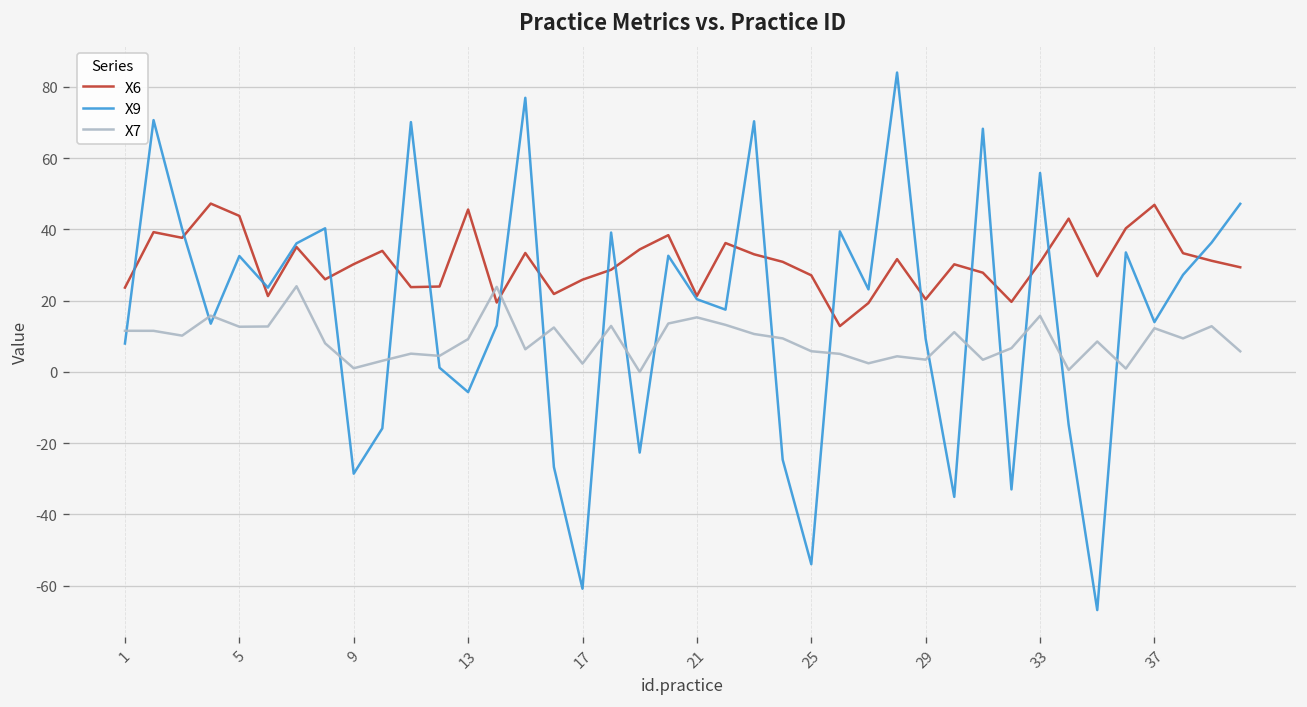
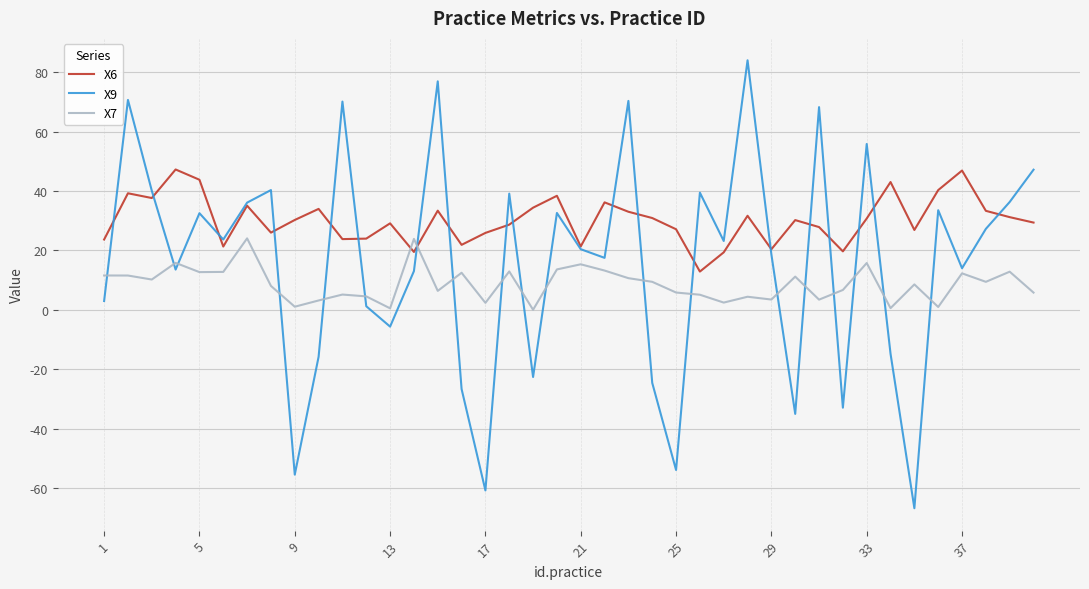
  {
    "X6": {
      "1": 24,
      "5": 44,
      "9": 30,
-     "13": 46,
+     "13": 29,
      "17": 26,
      "21": 21,
      "25": 27,
      "29": 20,
      "33": 31,
      "37": 47
    },
    "X9": {
-     "1": 8,
+     "1": 3,
      "5": 33,
-     "9": -29,
+     "9": -56,
      "13": -6,
      "17": -61,
      "21": 20,
      "25": -54,
-     "29": 9,
+     "29": 19,
      "33": 56,
      "37": 14
    },
    "X7": {
      "1": 12,
      "5": 13,
      "9": 1,
-     "13": 9,
+     "13": 0,
      "17": 2,
      "21": 15,
      "25": 6,
      "29": 3,
      "33": 16,
      "37": 12
    }
  }
